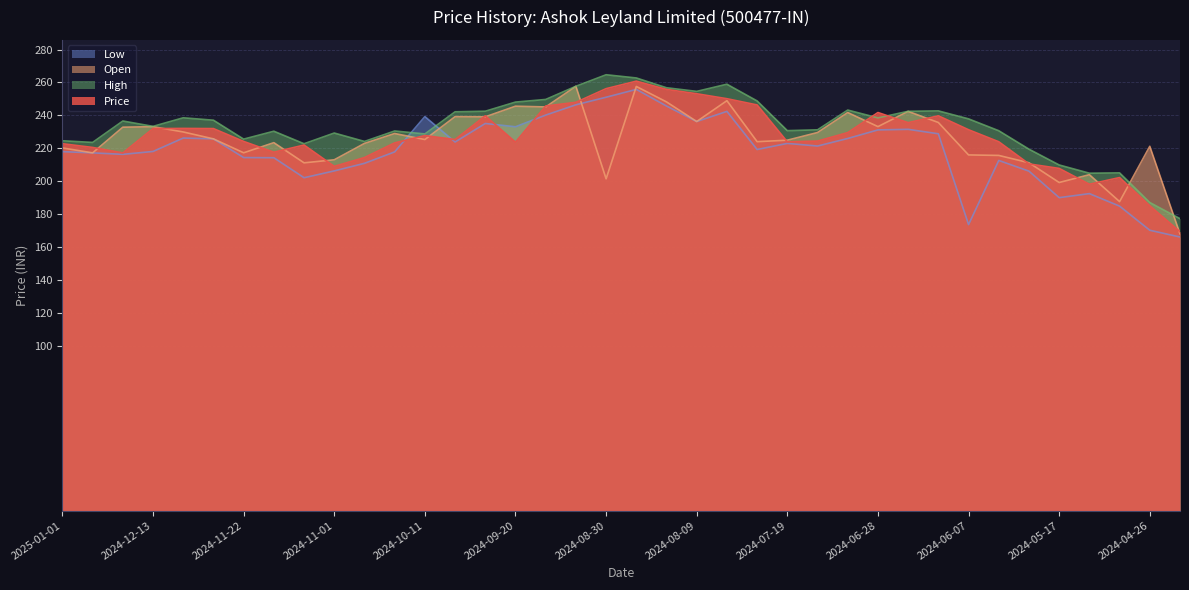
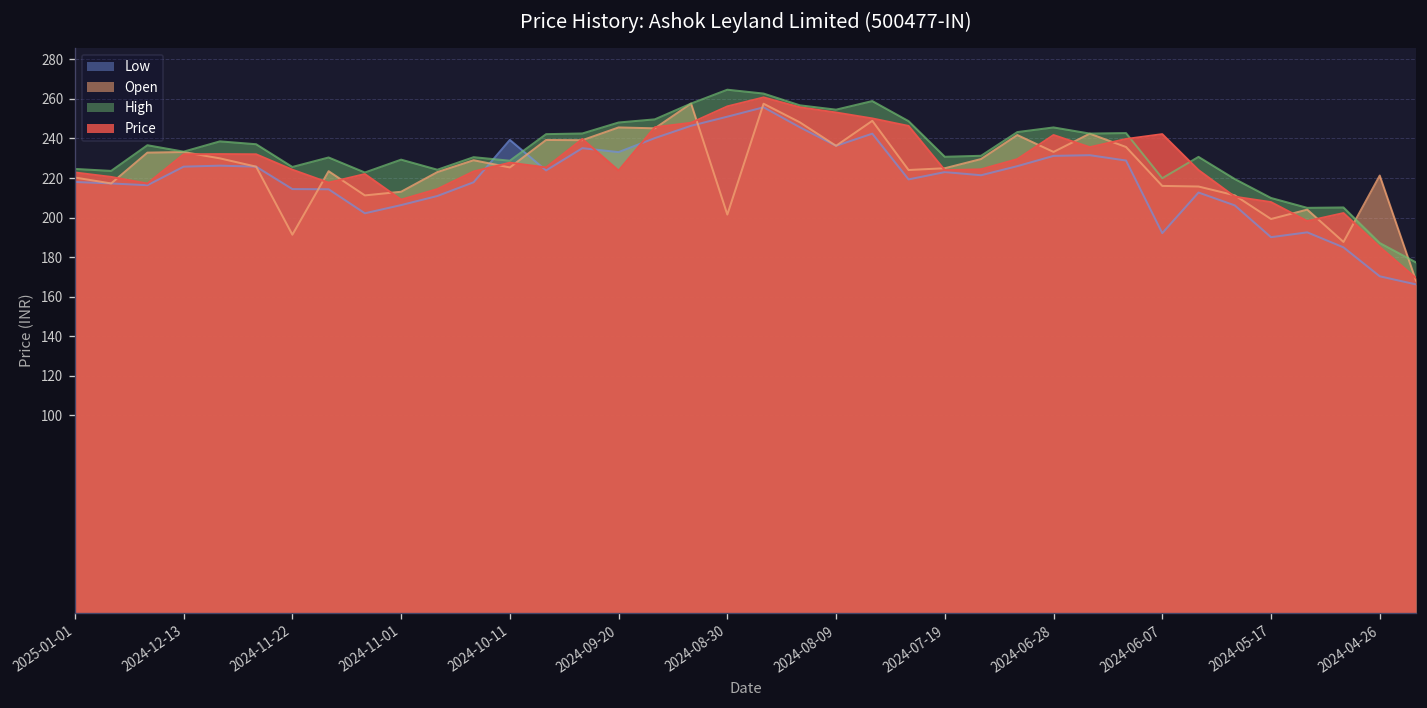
  {
    "Low": {
      "2025-01-01": 218,
-     "2024-12-13": 218,
+     "2024-12-13": 226,
      "2024-11-22": 214,
      "2024-11-01": 206,
      "2024-10-11": 239,
      "2024-09-20": 233,
      "2024-08-30": 251,
      "2024-06-28": 231,
-     "2024-06-07": 174,
+     "2024-06-07": 192,
      "2024-05-17": 190,
      "2024-04-26": 170
    },
    "Open": {
      "2025-01-01": 220,
-     "2024-11-22": 217,
+     "2024-11-22": 191,
      "2024-11-01": 213,
      "2024-10-11": 225,
      "2024-09-20": 246,
      "2024-08-30": 202,
      "2024-06-28": 233,
      "2024-06-07": 216,
      "2024-05-17": 199,
      "2024-04-26": 221
    },
    "High": {
      "2025-01-01": 225,
      "2024-11-01": 229,
      "2024-09-20": 248,
      "2024-08-30": 265,
      "2024-07-19": 231,
-     "2024-06-28": 239,
-     "2024-06-07": 238,
+     "2024-06-28": 246,
+     "2024-06-07": 220,
      "2024-05-17": 210,
      "2024-04-26": 187
    },
    "Price": {
      "2025-01-01": 223,
      "2024-11-01": 209,
      "2024-09-20": 224,
      "2024-08-30": 256,
      "2024-06-28": 242,
-     "2024-06-07": 231,
+     "2024-06-07": 242,
      "2024-05-17": 208,
      "2024-04-26": 185
    }
  }
